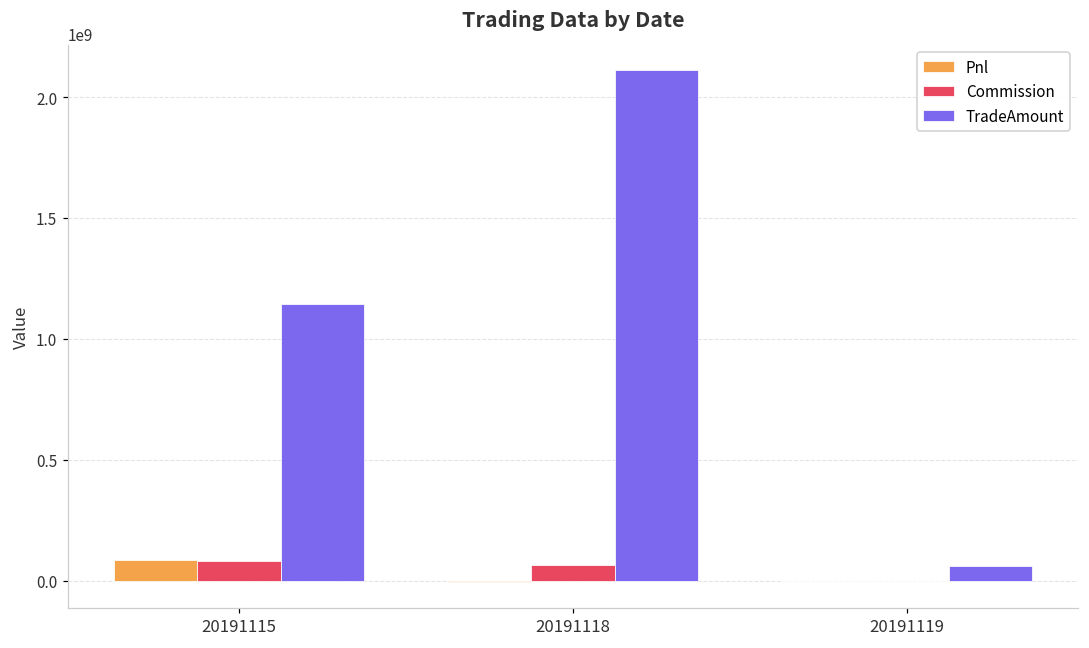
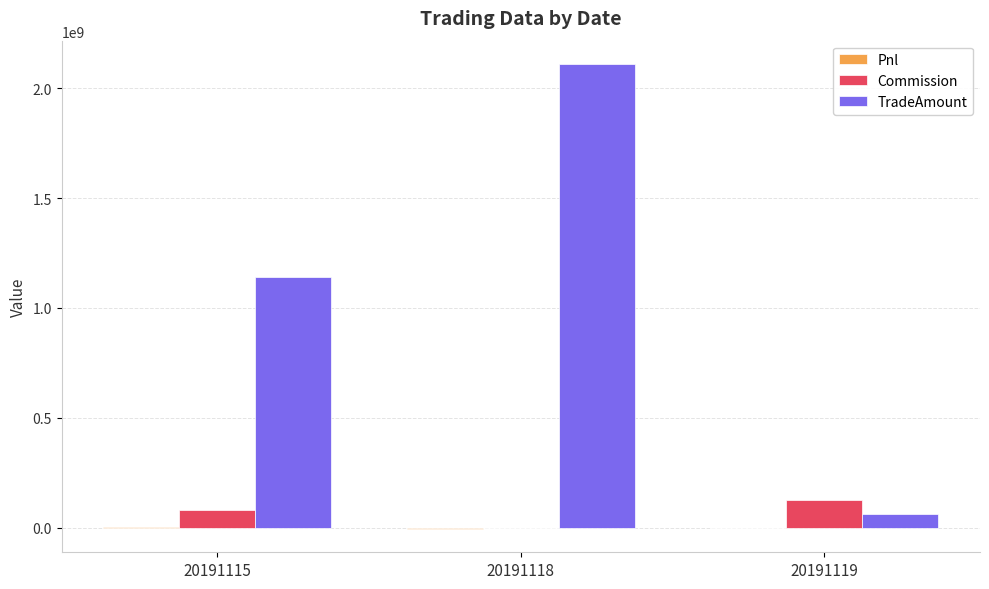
  {
    "Pnl": {
-     "20191115": 80000000
+     "20191115": 0
    },
    "Commission": {
      "20191115": 80000000,
-     "20191118": 70000000,
-     "20191119": 0
+     "20191118": 0,
+     "20191119": 130000000
    },
    "TradeAmount": {
      "20191115": 1140000000,
      "20191118": 2110000000,
      "20191119": 60000000
    }
  }
